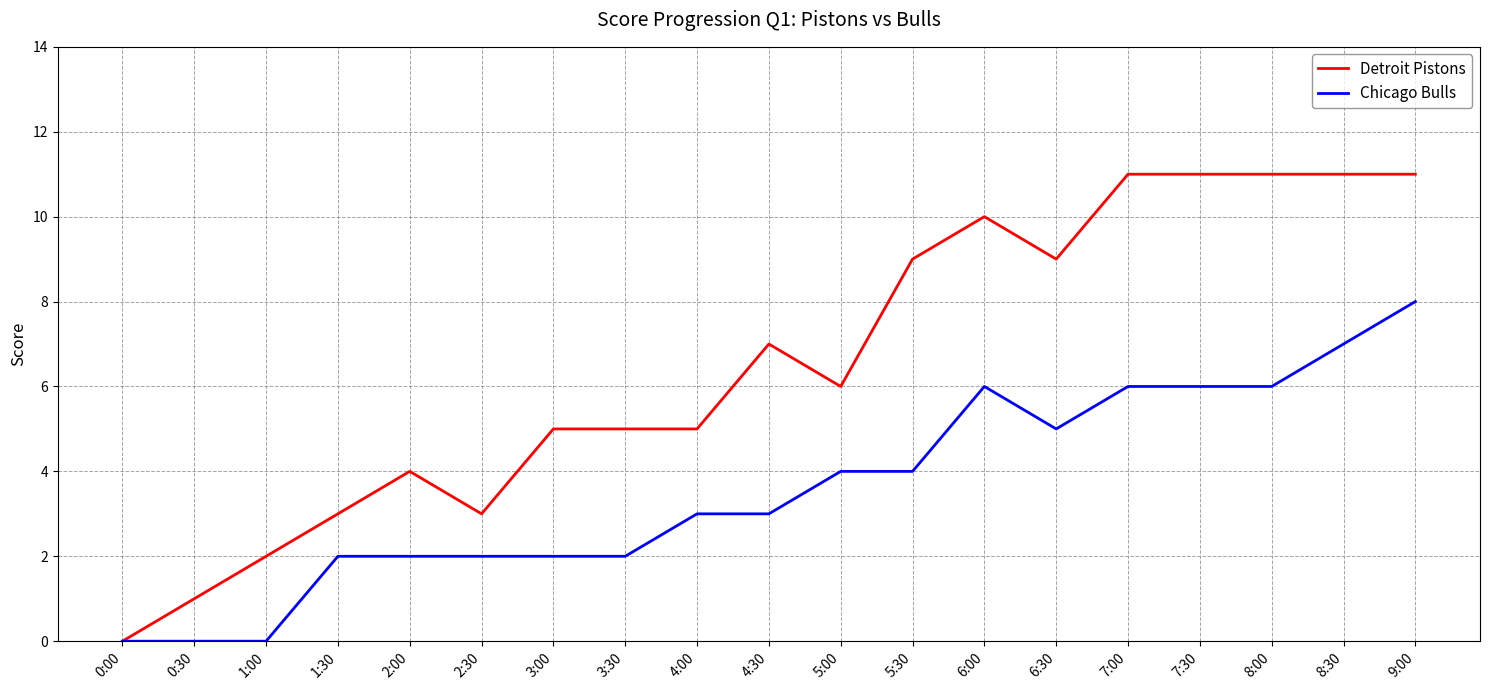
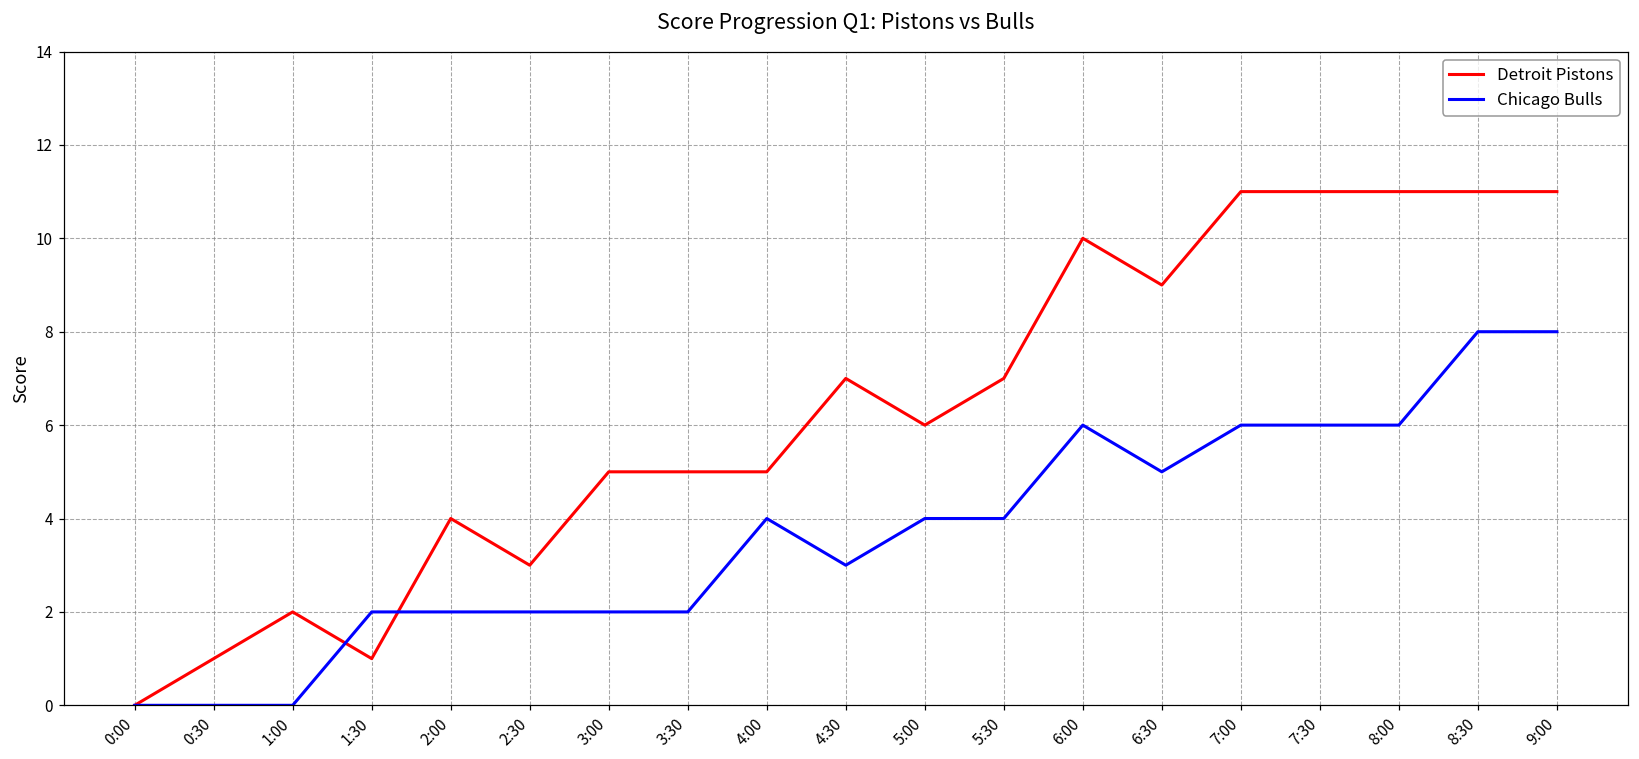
  {
    "Detroit Pistons": {
      "0:30": 1,
      "1:00": 2,
-     "1:30": 3,
+     "1:30": 1,
      "2:00": 4,
      "2:30": 3,
      "3:00": 5,
      "3:30": 5,
      "4:00": 5,
      "4:30": 7,
      "5:00": 6,
-     "5:30": 9,
+     "5:30": 7,
      "6:00": 10,
      "6:30": 9,
      "7:00": 11,
      "7:30": 11,
      "8:00": 11,
      "8:30": 11,
      "9:00": 11
    },
    "Chicago Bulls": {
      "0:30": 0,
      "1:00": 0,
      "1:30": 2,
      "2:00": 2,
      "2:30": 2,
      "3:00": 2,
      "3:30": 2,
-     "4:00": 3,
+     "4:00": 4,
      "4:30": 3,
      "5:00": 4,
      "5:30": 4,
      "6:00": 6,
      "6:30": 5,
      "7:00": 6,
      "7:30": 6,
      "8:00": 6,
-     "8:30": 7,
+     "8:30": 8,
      "9:00": 8
    }
  }
